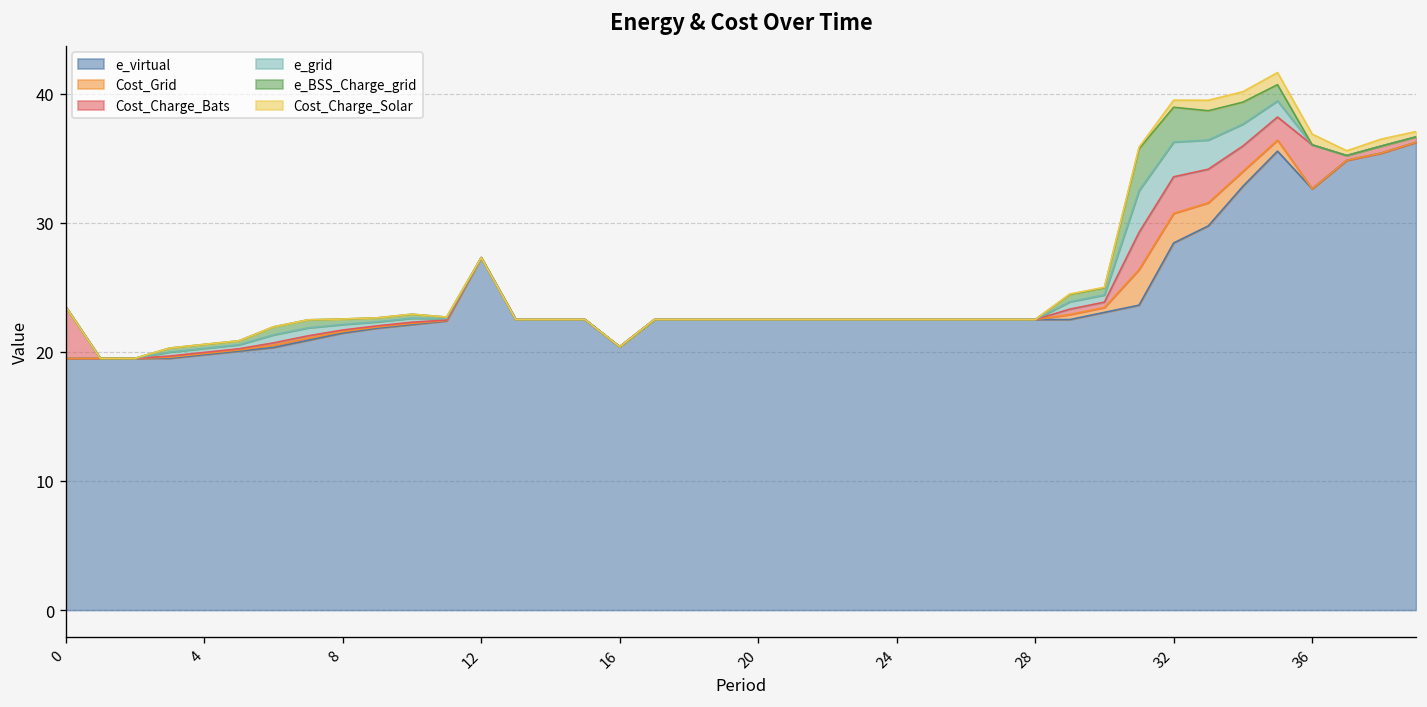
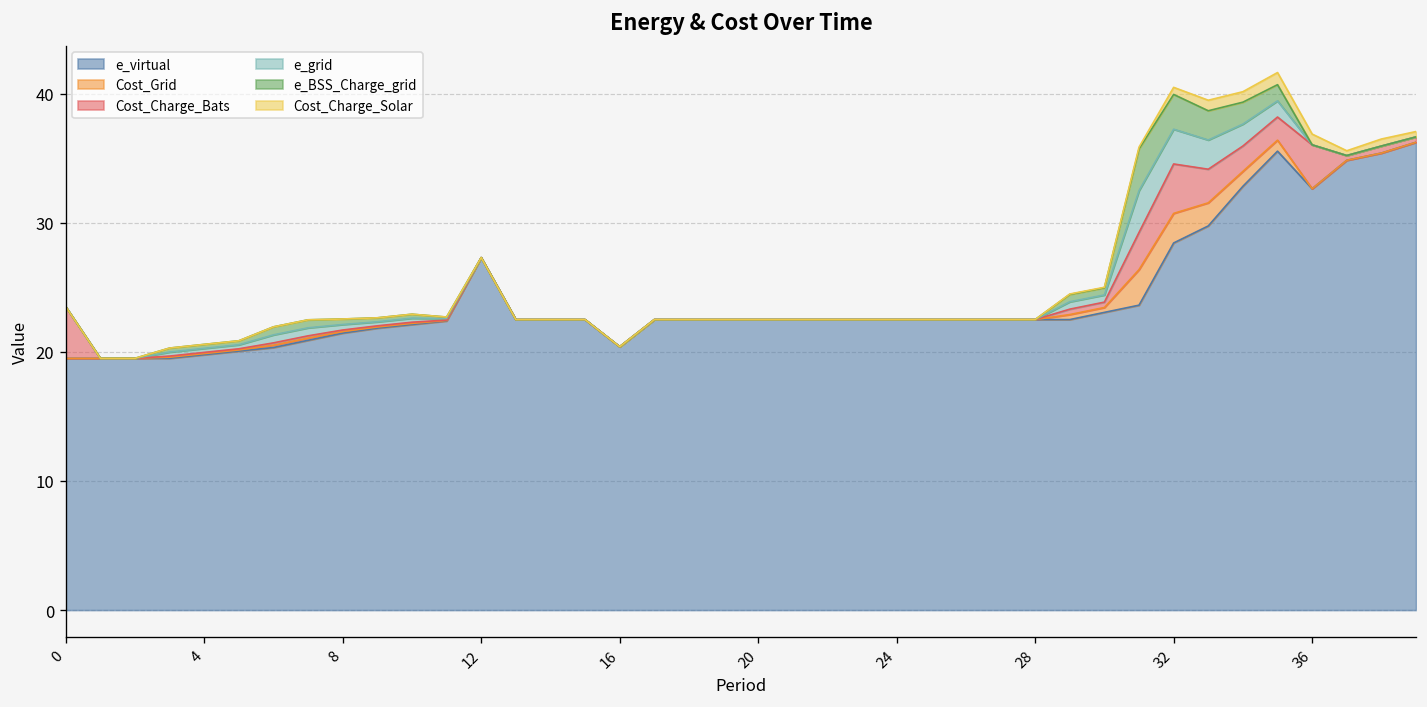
  {
    "e_virtual": {
      "32": 28.4
    },
    "Cost_Charge_Bats": {
-     "32": 2.8
+     "32": 3.8
    },
    "e_grid": {
      "4": 0.3,
      "8": 0.4,
      "32": 2.7
    },
    "e_BSS_Charge_grid": {
      "32": 2.7
    }
  }
